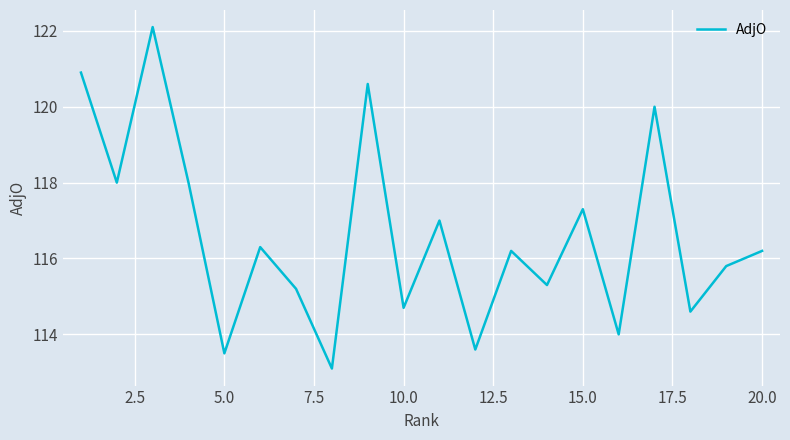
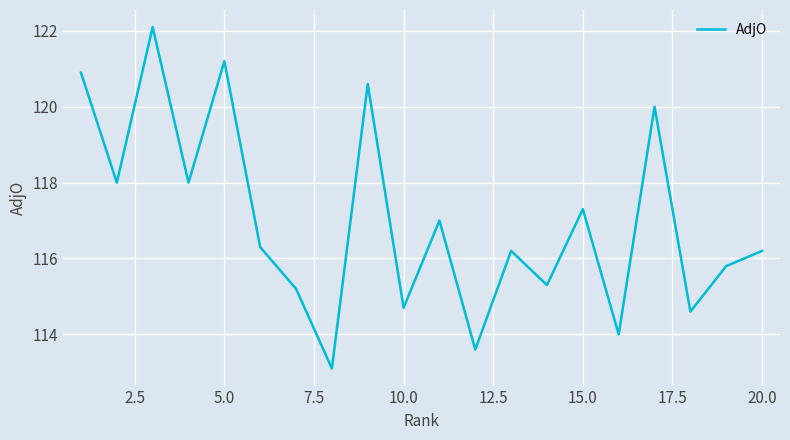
  {
-   "5.0": 113.5,
+   "5.0": 121.2,
    "10.0": 114.7,
    "15.0": 117.3,
    "20.0": 116.2
  }
